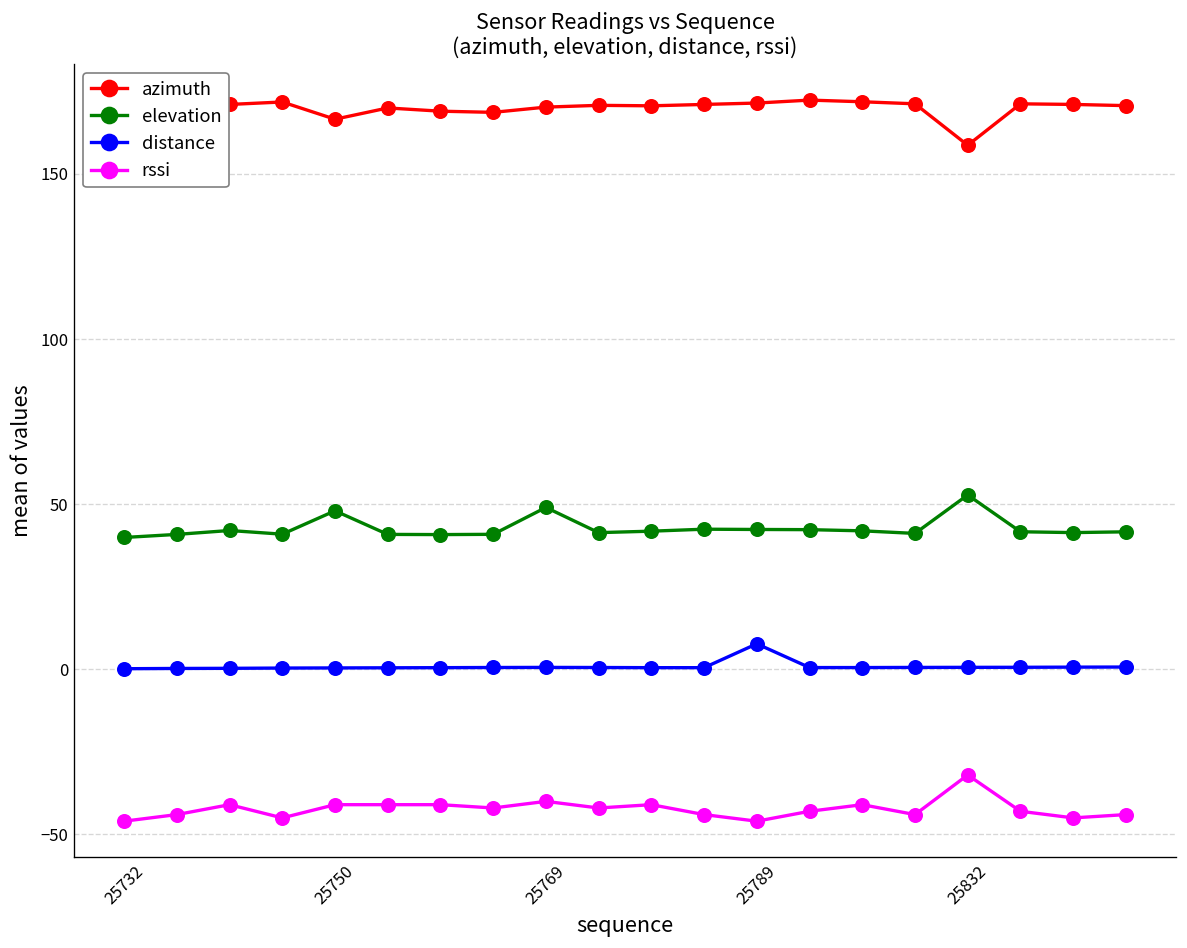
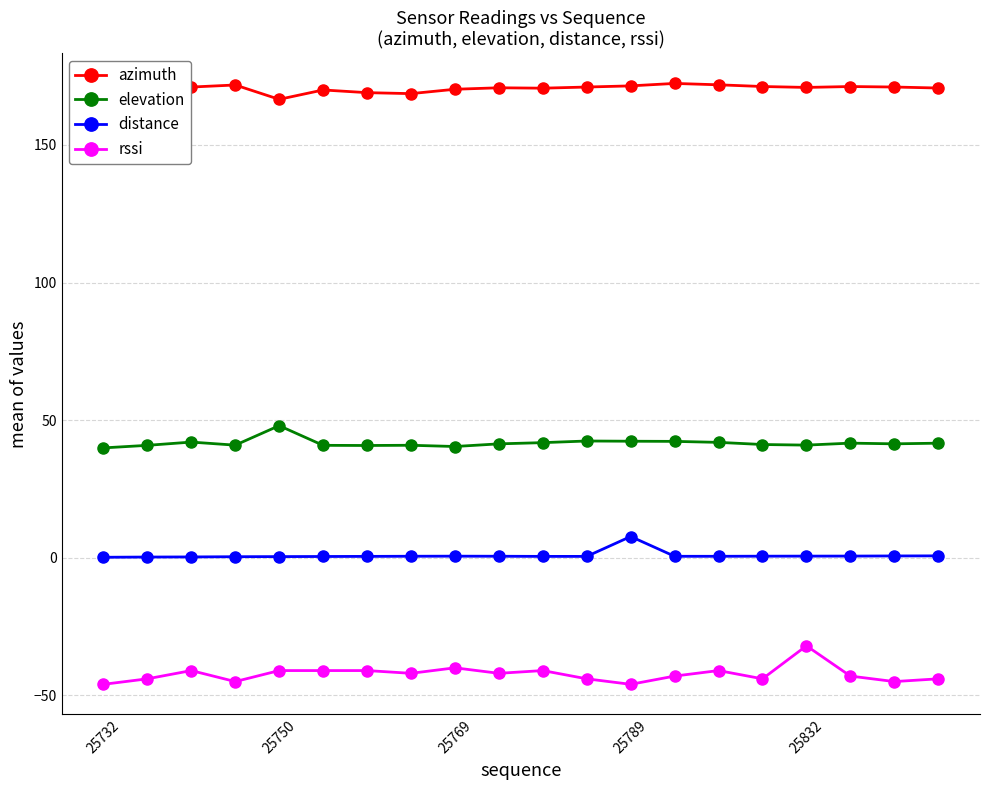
  {
    "azimuth": {
      "25750": 167,
      "25769": 170,
      "25789": 171,
-     "25832": 159
+     "25832": 171
    },
    "elevation": {
      "25732": 40,
      "25750": 48,
-     "25769": 49,
+     "25769": 40,
      "25789": 42,
-     "25832": 53
+     "25832": 41
    },
    "distance": {
      "25732": 0,
      "25750": 0,
      "25769": 1,
      "25789": 8,
      "25832": 1
    },
    "rssi": {
      "25732": -46,
      "25750": -41,
      "25769": -40,
      "25789": -46,
      "25832": -32
    }
  }
